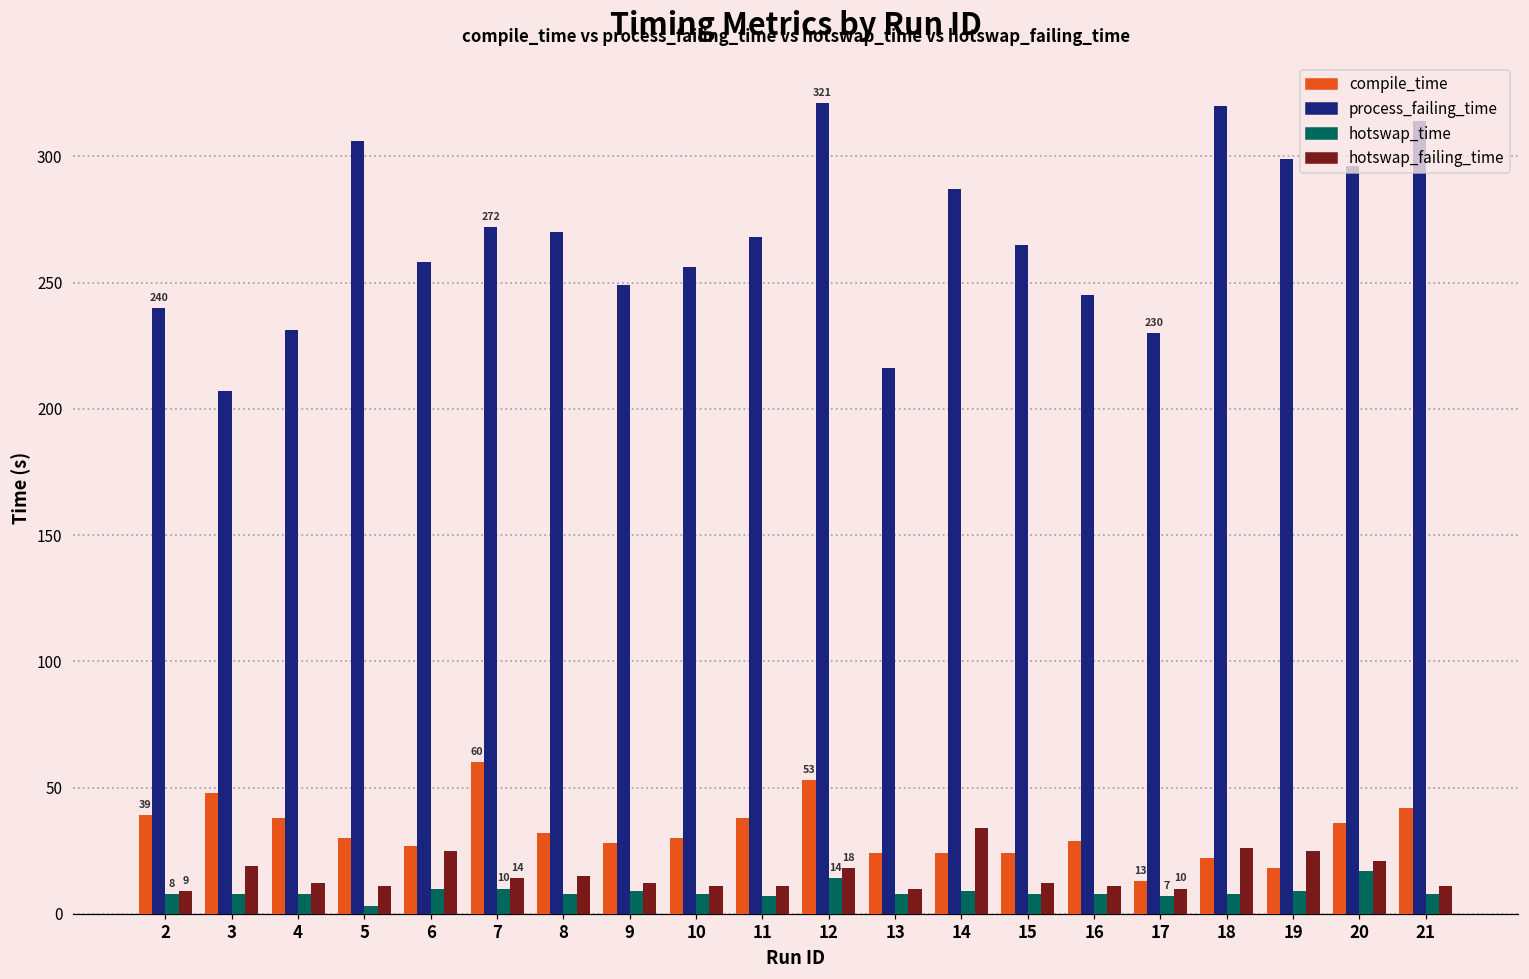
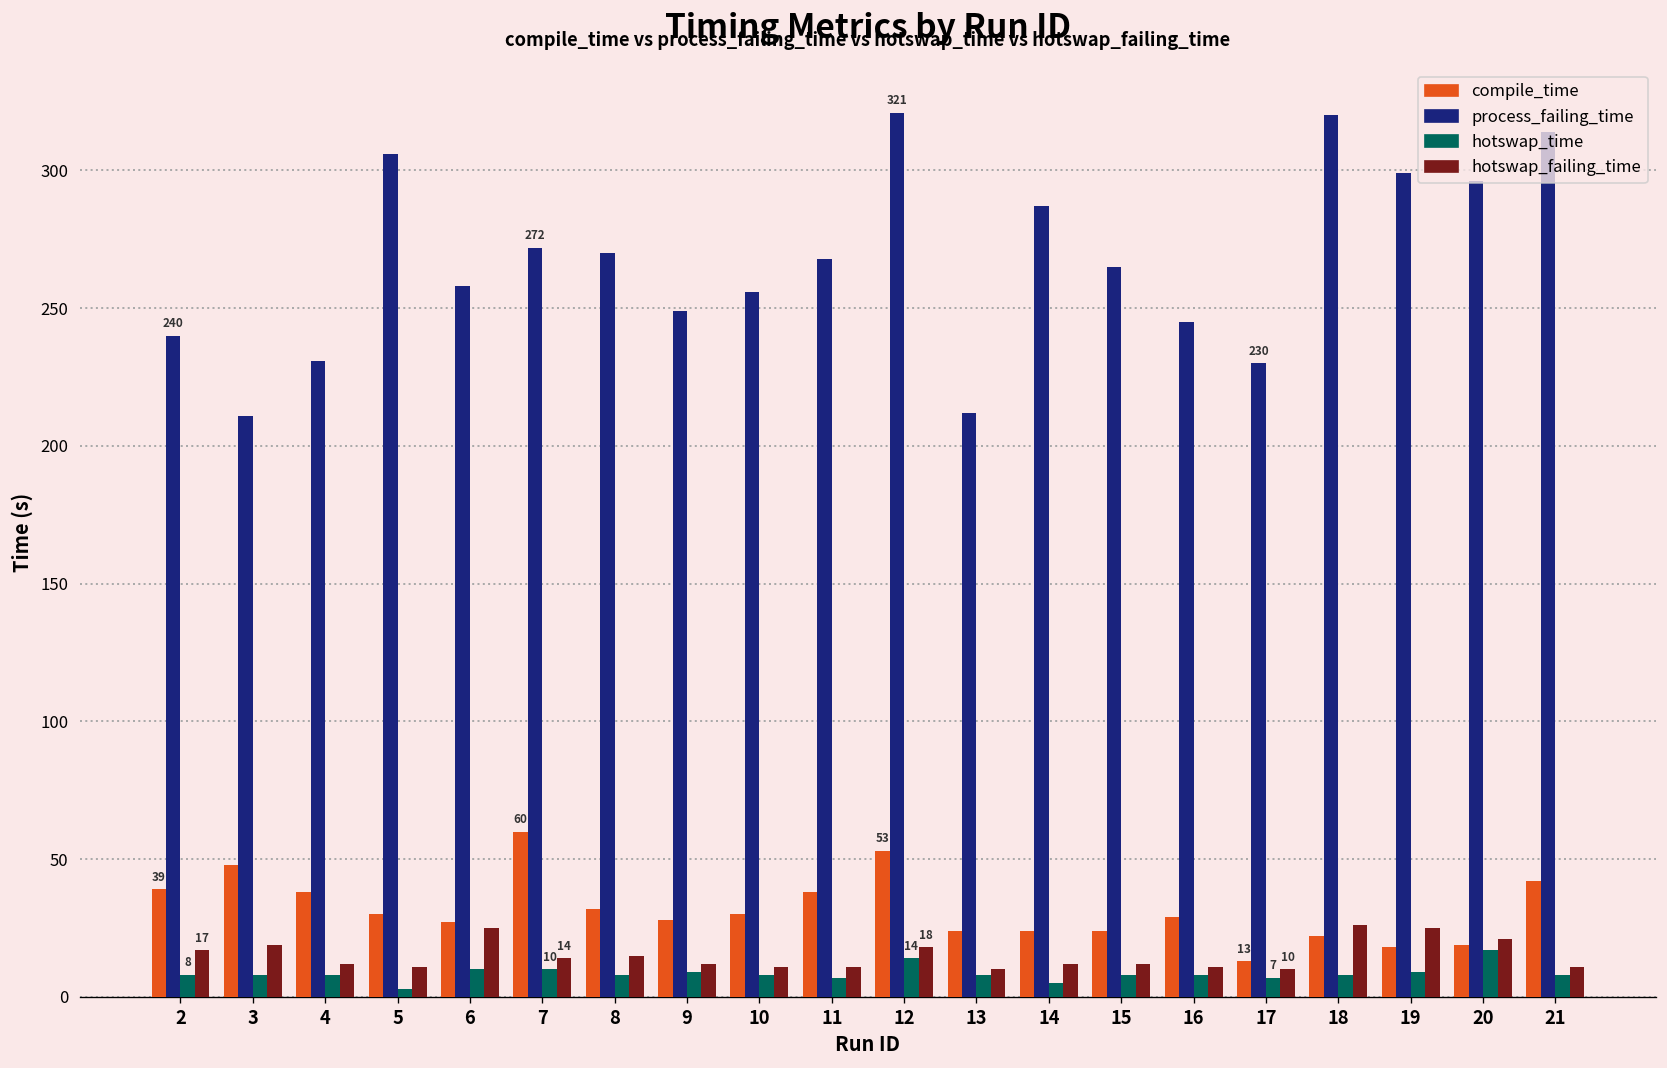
  {
    "compile_time": {
      "3": 48,
      "4": 38,
      "5": 30,
      "6": 27,
      "8": 32,
      "9": 28,
      "10": 30,
      "11": 38,
      "13": 24,
      "14": 24,
      "15": 24,
      "16": 29,
      "18": 22,
      "19": 18,
-     "20": 36,
+     "20": 19,
      "21": 42
    },
    "process_failing_time": {
-     "3": 207,
+     "3": 211,
      "4": 231,
      "5": 306,
      "6": 258,
      "8": 270,
      "9": 249,
      "10": 256,
      "11": 268,
-     "13": 216,
+     "13": 212,
      "14": 287,
      "15": 265,
      "16": 245,
      "18": 320,
      "19": 299
    },
    "hotswap_time": {
      "3": 8,
      "4": 8,
      "5": 3,
      "6": 10,
      "8": 8,
      "9": 9,
      "10": 8,
      "11": 7,
      "13": 8,
-     "14": 9,
+     "14": 5,
      "15": 8,
      "16": 8,
      "18": 8,
      "19": 9,
      "20": 17,
      "21": 8
    },
    "hotswap_failing_time": {
-     "2": 9,
+     "2": 17,
      "7": 14,
      "12": 18,
-     "14": 34,
+     "14": 12,
      "17": 10
    }
  }
